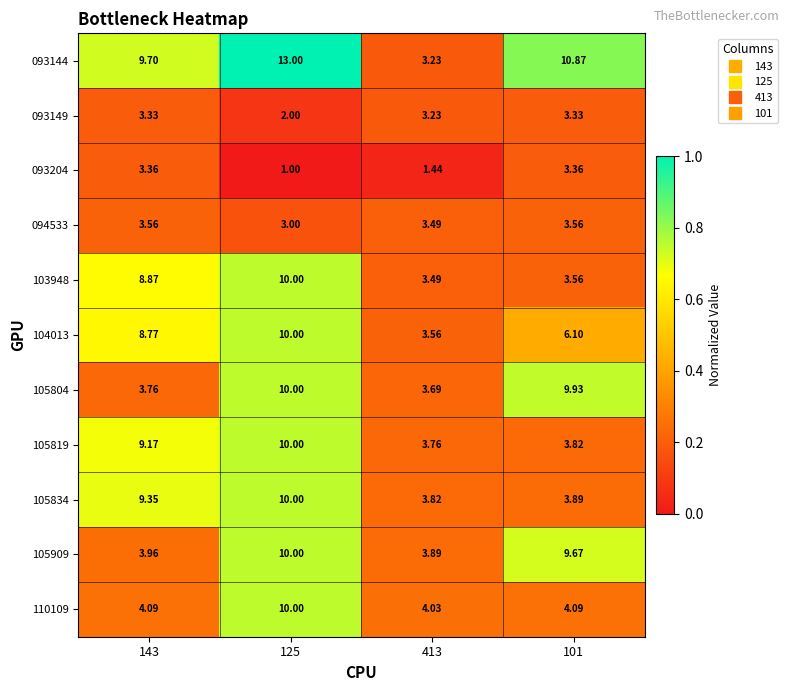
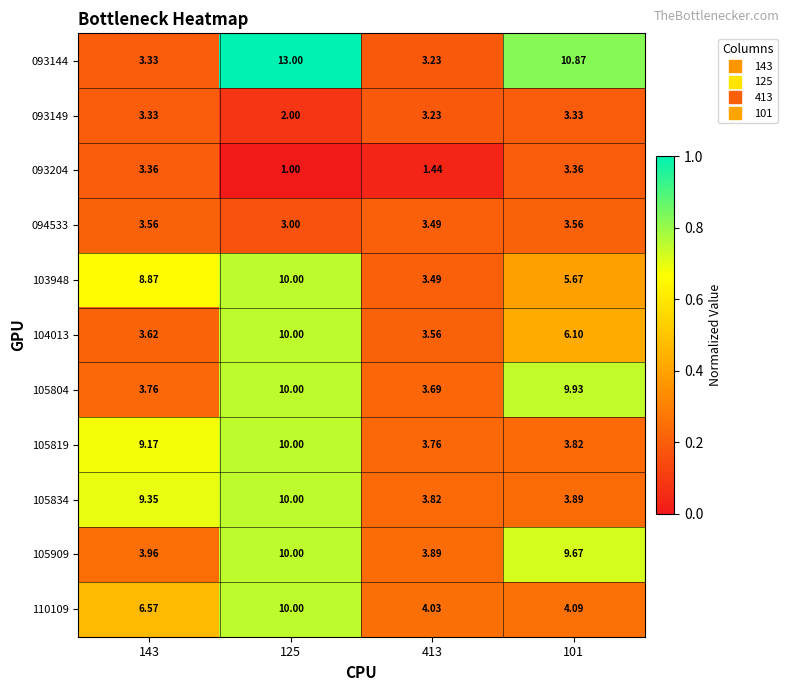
  {
    "093144": {
-     "143": 9.70,
+     "143": 3.33,
      "125": 13.00,
      "413": 3.23,
      "101": 10.87
    },
    "093149": {
      "143": 3.33,
      "125": 2.00,
      "413": 3.23,
      "101": 3.33
    },
    "093204": {
      "143": 3.36,
      "125": 1.00,
      "413": 1.44,
      "101": 3.36
    },
    "094533": {
      "143": 3.56,
      "125": 3.00,
      "413": 3.49,
      "101": 3.56
    },
    "103948": {
      "143": 8.87,
      "125": 10.00,
      "413": 3.49,
-     "101": 3.56
+     "101": 5.67
    },
    "104013": {
-     "143": 8.77,
+     "143": 3.62,
      "125": 10.00,
      "413": 3.56,
      "101": 6.10
    },
    "105804": {
      "143": 3.76,
      "125": 10.00,
      "413": 3.69,
      "101": 9.93
    },
    "105819": {
      "143": 9.17,
      "125": 10.00,
      "413": 3.76,
      "101": 3.82
    },
    "105834": {
      "143": 9.35,
      "125": 10.00,
      "413": 3.82,
      "101": 3.89
    },
    "105909": {
      "143": 3.96,
      "125": 10.00,
      "413": 3.89,
      "101": 9.67
    },
    "110109": {
-     "143": 4.09,
+     "143": 6.57,
      "125": 10.00,
      "413": 4.03,
      "101": 4.09
    }
  }
